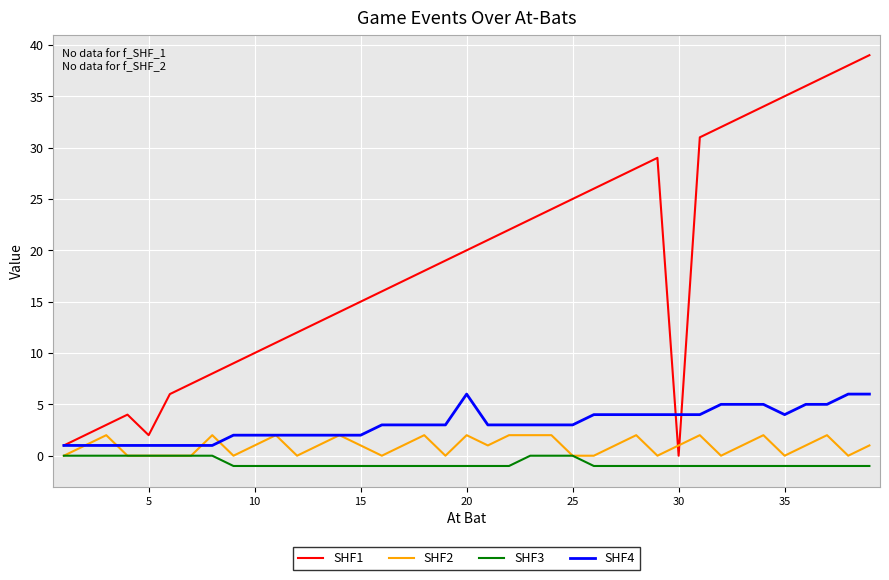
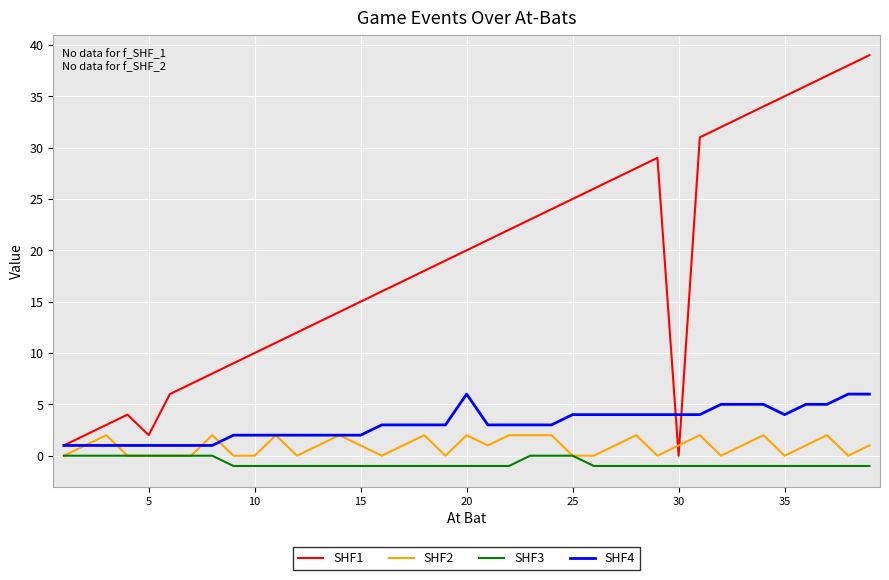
  {
    "SHF1": {
      "5": 2,
      "10": 10,
      "15": 15,
      "20": 20,
      "25": 25,
      "30": 0,
      "35": 35
    },
    "SHF2": {
-     "10": 1,
+     "10": 0,
      "15": 1,
      "20": 2,
      "30": 1,
      "35": 0
    },
    "SHF3": {
      "10": -1,
      "15": -1,
      "20": -1,
      "30": -1,
      "35": -1
    },
    "SHF4": {
      "5": 1,
      "10": 2,
      "15": 2,
      "20": 6,
-     "25": 3,
+     "25": 4,
      "30": 4,
      "35": 4
    }
  }
